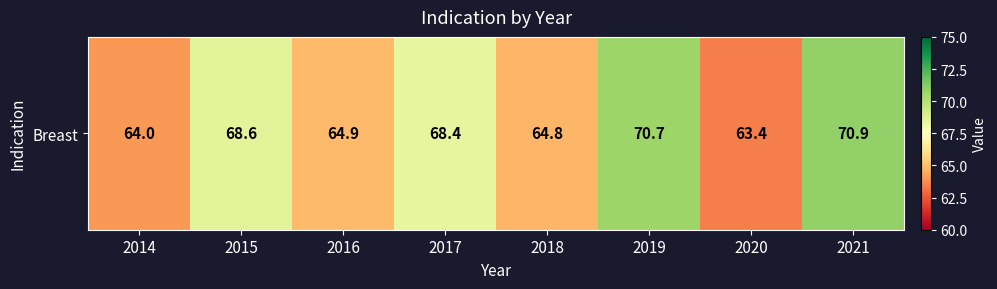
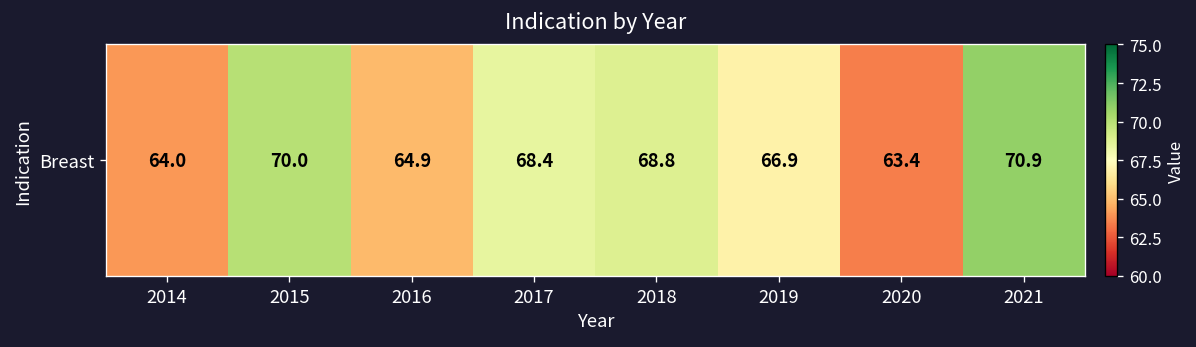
  {
    "Breast": {
      "2014": 64.0,
-     "2015": 68.6,
+     "2015": 70.0,
      "2016": 64.9,
      "2017": 68.4,
-     "2018": 64.8,
-     "2019": 70.7,
+     "2018": 68.8,
+     "2019": 66.9,
      "2020": 63.4,
      "2021": 70.9
    }
  }
